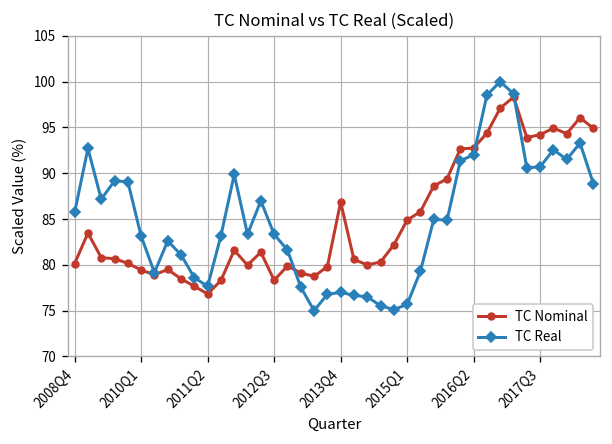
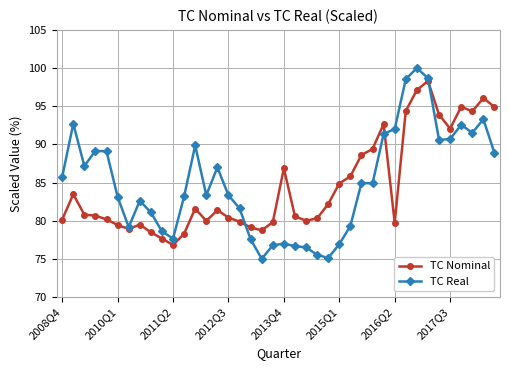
  {
    "TC Nominal": {
      "2008Q4": 80,
      "2010Q1": 79,
      "2011Q2": 77,
-     "2012Q3": 78,
+     "2012Q3": 80,
      "2013Q4": 87,
      "2015Q1": 85,
-     "2016Q2": 93,
-     "2017Q3": 94
+     "2016Q2": 80,
+     "2017Q3": 92
    },
    "TC Real": {
      "2008Q4": 86,
      "2010Q1": 83,
      "2011Q2": 78,
      "2012Q3": 83,
      "2013Q4": 77,
-     "2015Q1": 76,
+     "2015Q1": 77,
      "2016Q2": 92,
      "2017Q3": 91
    }
  }
